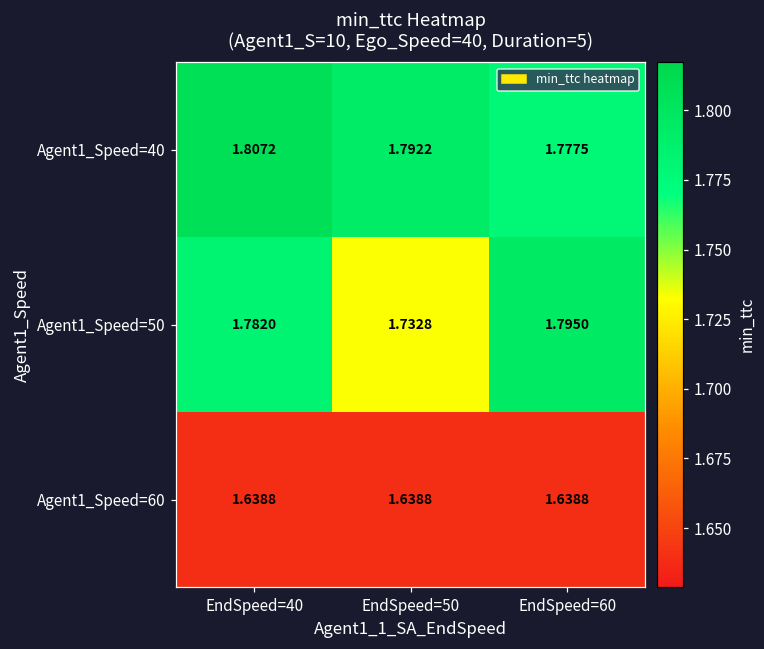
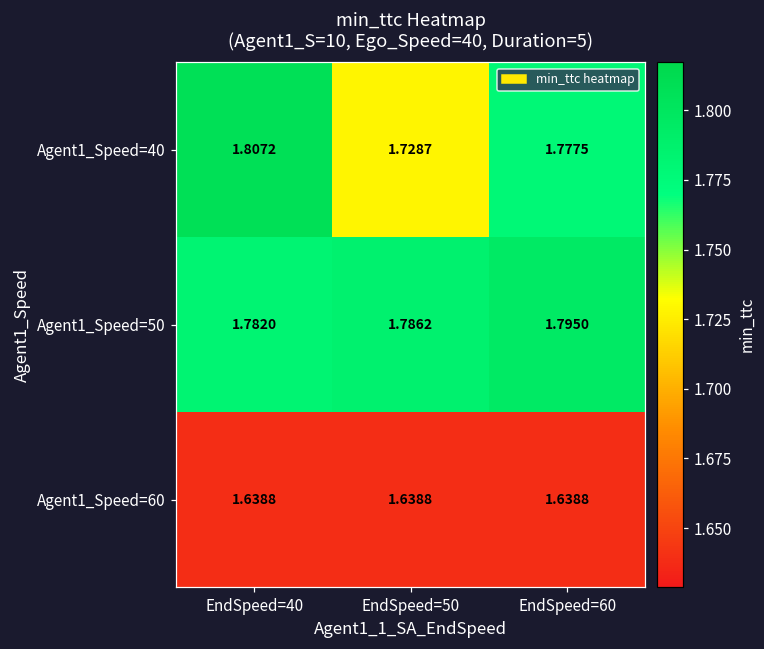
  {
    "Agent1_Speed=40": {
      "EndSpeed=40": 1.8072,
-     "EndSpeed=50": 1.7922,
+     "EndSpeed=50": 1.7287,
      "EndSpeed=60": 1.7775
    },
    "Agent1_Speed=50": {
      "EndSpeed=40": 1.7820,
-     "EndSpeed=50": 1.7328,
+     "EndSpeed=50": 1.7862,
      "EndSpeed=60": 1.7950
    },
    "Agent1_Speed=60": {
      "EndSpeed=40": 1.6388,
      "EndSpeed=50": 1.6388,
      "EndSpeed=60": 1.6388
    }
  }
